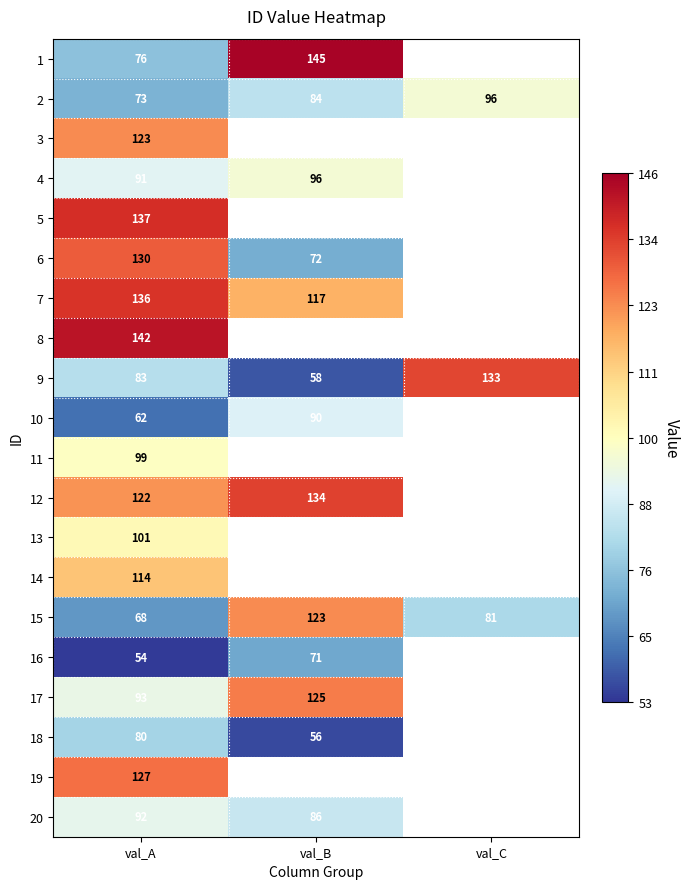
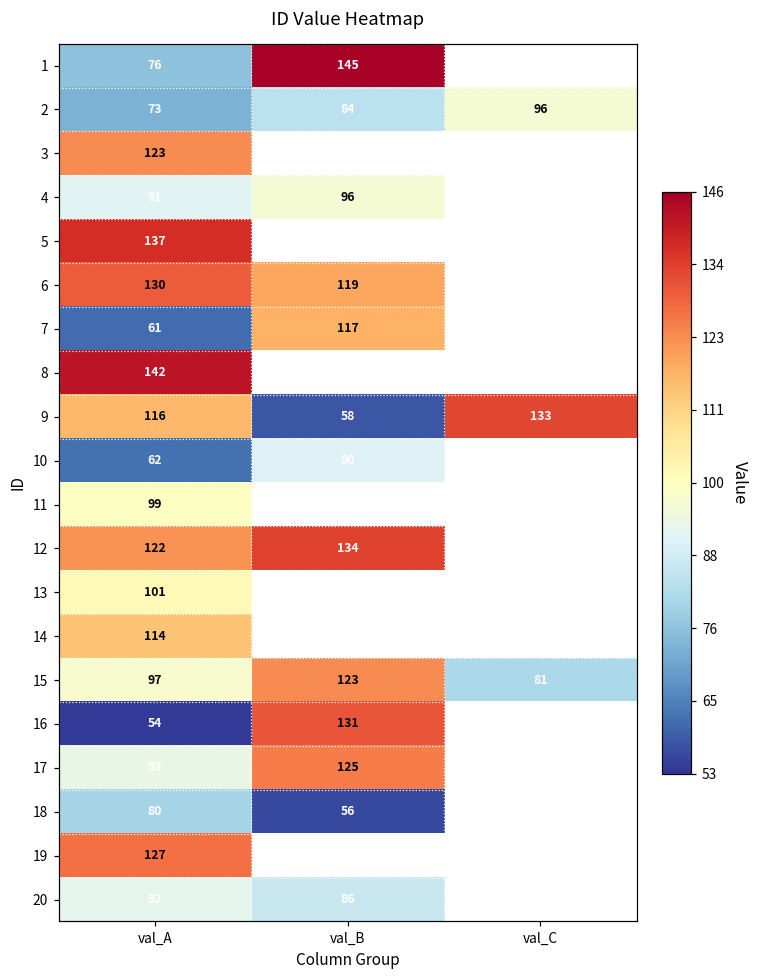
  {
    "1": {
      "val_A": 76,
      "val_B": 145
    },
    "2": {
      "val_A": 73,
      "val_B": 84,
      "val_C": 96
    },
    "3": {
      "val_A": 123
    },
    "4": {
      "val_B": 96
    },
    "5": {
      "val_A": 137
    },
    "6": {
      "val_A": 130,
-     "val_B": 72
+     "val_B": 119
    },
    "7": {
-     "val_A": 136,
+     "val_A": 61,
      "val_B": 117
    },
    "8": {
      "val_A": 142
    },
    "9": {
-     "val_A": 83,
+     "val_A": 116,
      "val_B": 58,
      "val_C": 133
    },
    "10": {
      "val_A": 62
    },
    "11": {
      "val_A": 99
    },
    "12": {
      "val_A": 122,
      "val_B": 134
    },
    "13": {
      "val_A": 101
    },
    "14": {
      "val_A": 114
    },
    "15": {
-     "val_A": 68,
+     "val_A": 97,
      "val_B": 123,
      "val_C": 81
    },
    "16": {
      "val_A": 54,
-     "val_B": 71
+     "val_B": 131
    },
    "17": {
      "val_B": 125
    },
    "18": {
      "val_A": 80,
      "val_B": 56
    },
    "19": {
      "val_A": 127
    },
    "20": {
      "val_B": 86
    }
  }
